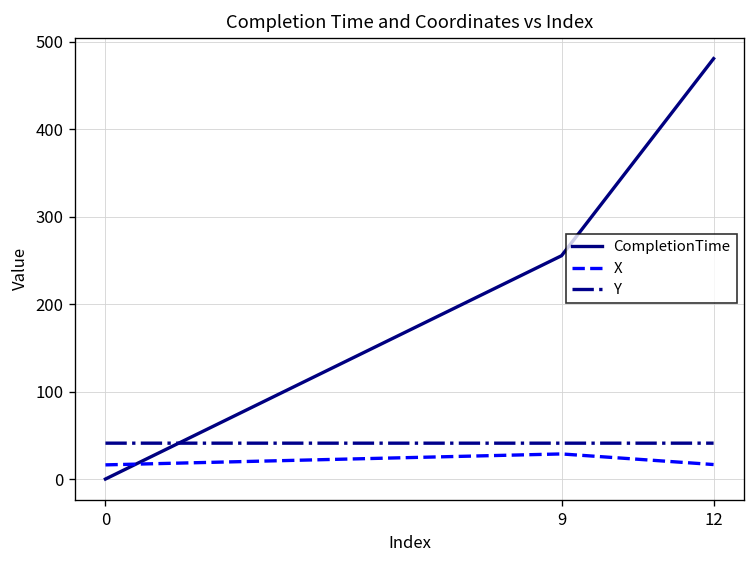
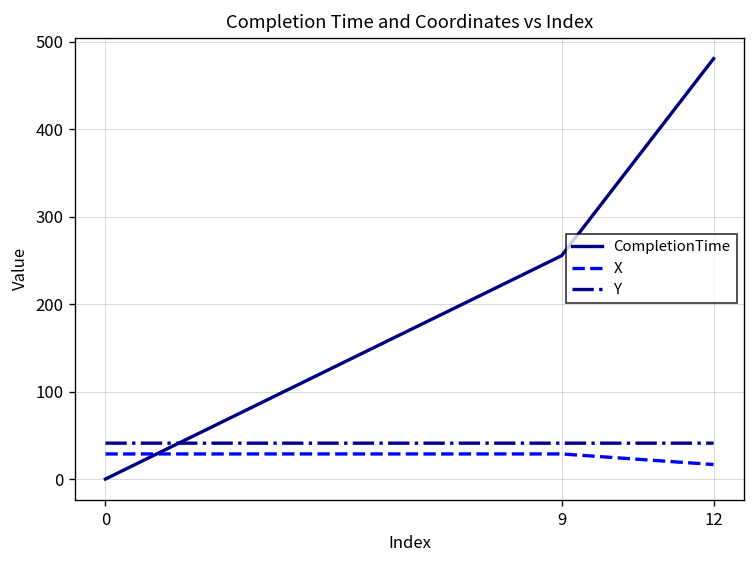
  {
    "X": {
-     "0": 20,
+     "0": 30,
      "9": 30,
      "12": 20
    }
  }
